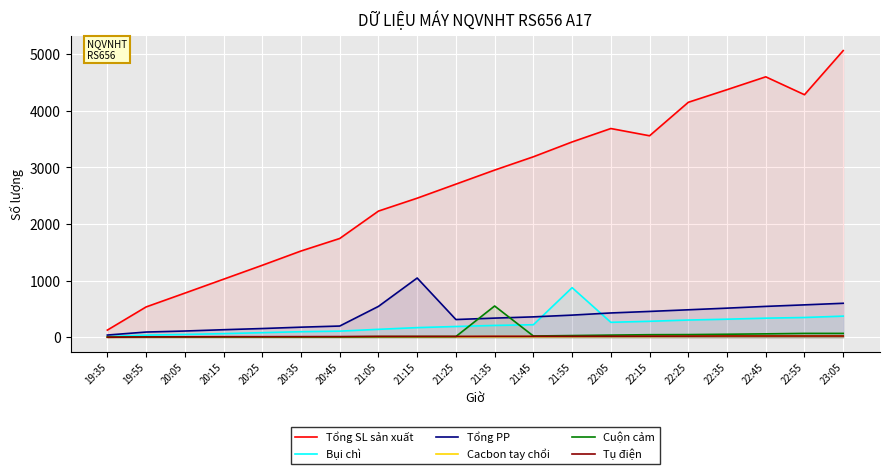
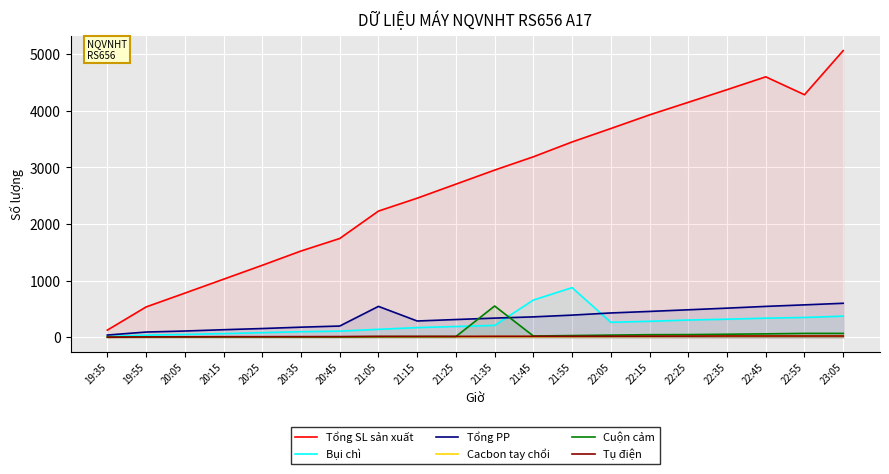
  {
    "Tổng SL sản xuất": {
      "19:35": 100,
      "19:55": 500,
      "20:05": 800,
      "20:15": 1000,
      "20:25": 1300,
      "20:35": 1500,
      "20:45": 1700,
      "21:05": 2200,
      "21:15": 2500,
      "21:25": 2700,
      "21:35": 3000,
      "21:45": 3200,
      "21:55": 3400,
      "22:05": 3700,
-     "22:15": 3600,
+     "22:15": 3900,
      "22:25": 4100,
      "22:35": 4400,
      "22:45": 4600,
      "22:55": 4300,
      "23:05": 5100
    },
    "Bụi chì": {
      "20:15": 100,
      "20:25": 100,
      "20:35": 100,
      "20:45": 100,
      "21:05": 100,
      "21:15": 200,
      "21:25": 200,
      "21:35": 200,
-     "21:45": 200,
+     "21:45": 700,
      "21:55": 900,
      "22:05": 300,
      "22:15": 300,
      "22:25": 300,
      "22:35": 300,
      "22:45": 300,
      "22:55": 300,
      "23:05": 400
    },
    "Tổng PP": {
      "19:55": 100,
      "20:05": 100,
      "20:15": 100,
      "20:25": 200,
      "20:35": 200,
      "20:45": 200,
      "21:05": 500,
-     "21:15": 1000,
+     "21:15": 300,
      "21:25": 300,
      "21:35": 300,
      "21:45": 400,
      "21:55": 400,
      "22:05": 400,
      "22:15": 500,
      "22:25": 500,
      "22:35": 500,
      "22:45": 500,
      "22:55": 600,
      "23:05": 600
    },
    "Cuộn cảm": {
      "21:35": 600
    }
  }
